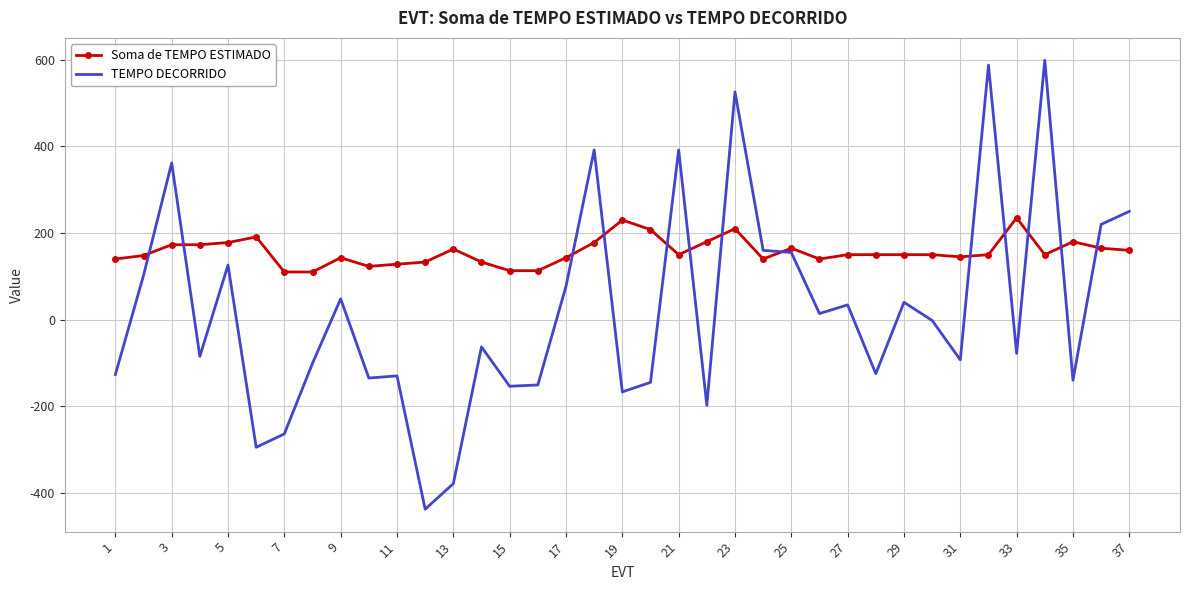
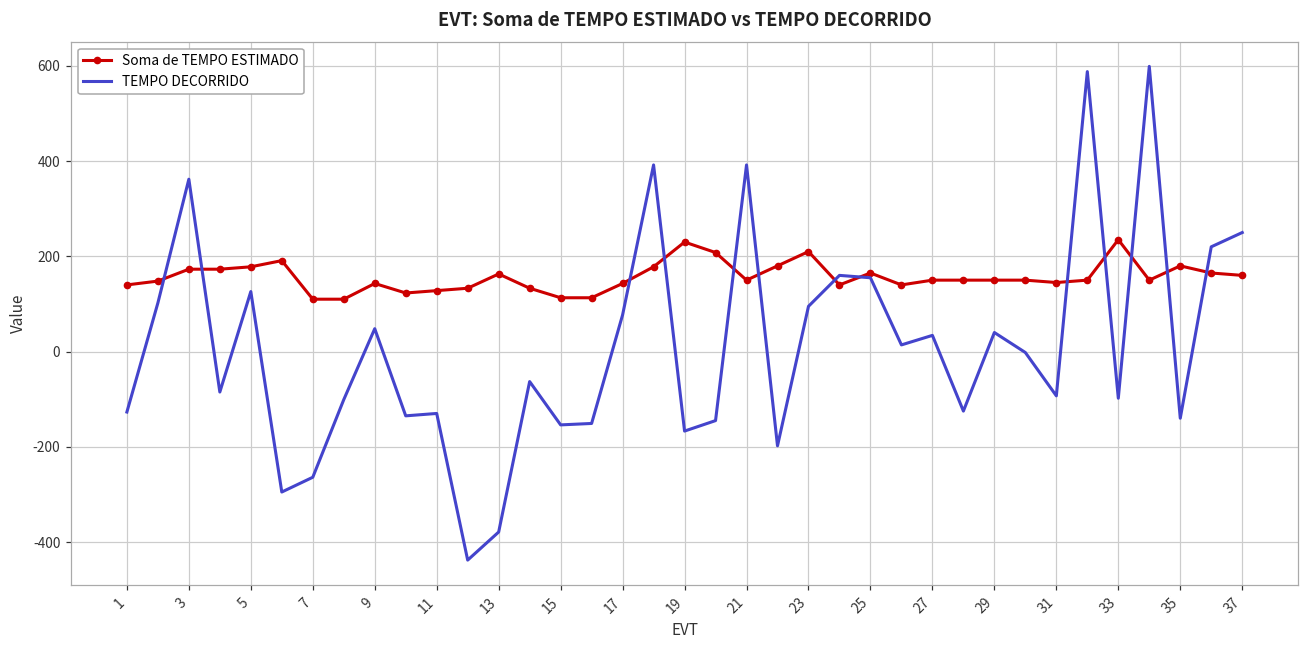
  {
    "Soma de TEMPO ESTIMADO": {
      "1": 140,
      "3": 170,
      "5": 180,
      "7": 110,
      "9": 140,
      "11": 130,
      "13": 160,
      "15": 110,
      "17": 140,
      "19": 230,
      "21": 150,
      "23": 210,
      "25": 170,
      "27": 150,
      "29": 150,
      "31": 150,
      "33": 240,
      "35": 180,
      "37": 160
    },
    "TEMPO DECORRIDO": {
      "1": -130,
      "3": 360,
      "5": 130,
      "7": -260,
      "9": 50,
      "11": -130,
      "13": -380,
      "15": -150,
      "17": 80,
      "19": -170,
      "21": 390,
-     "23": 530,
+     "23": 100,
      "25": 160,
      "27": 30,
      "29": 40,
      "31": -90,
-     "33": -80,
+     "33": -100,
      "35": -140,
      "37": 250
    }
  }
